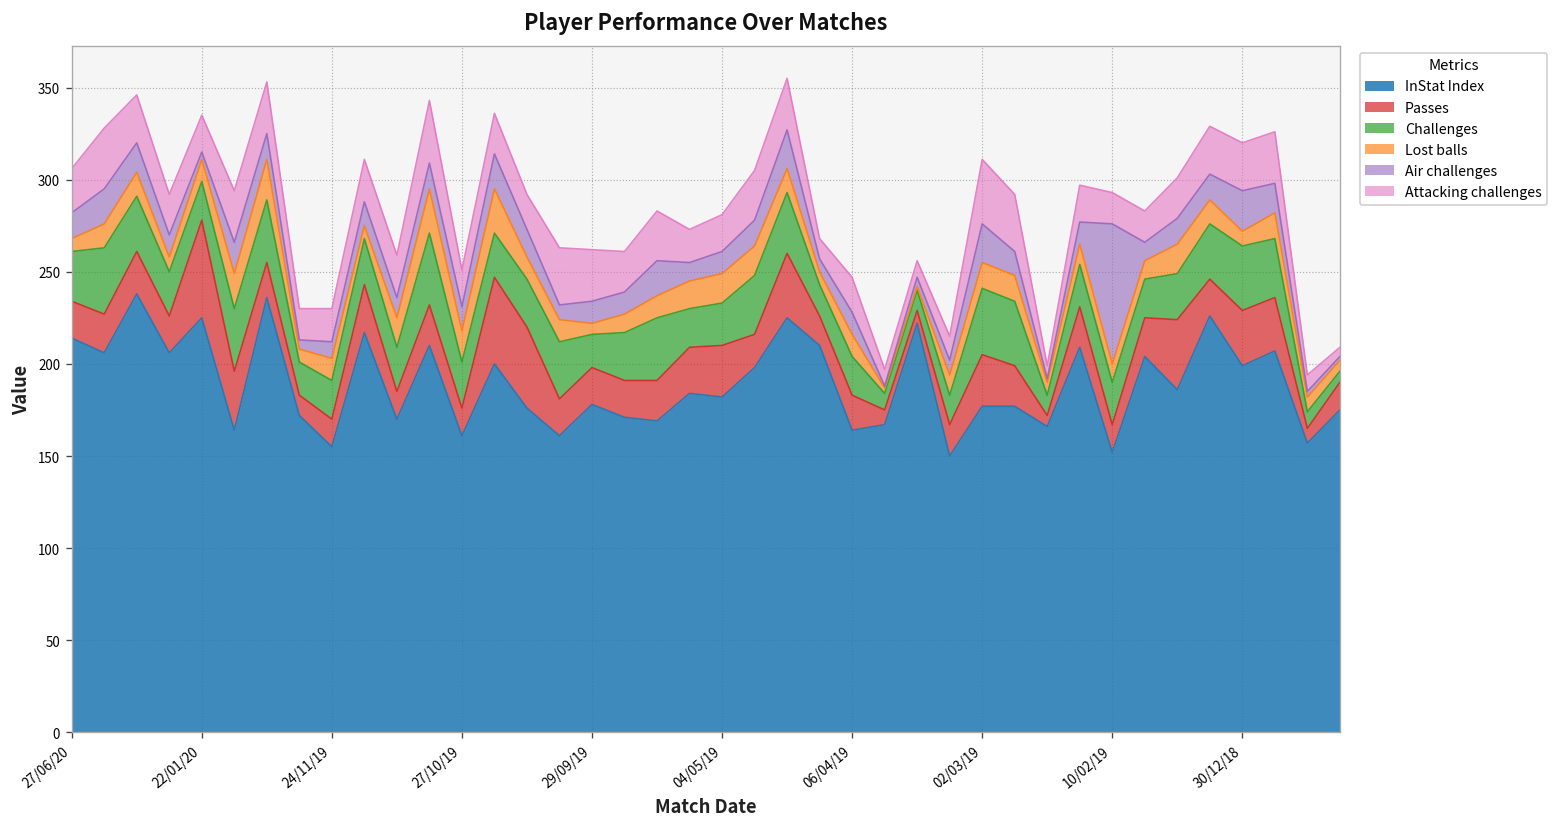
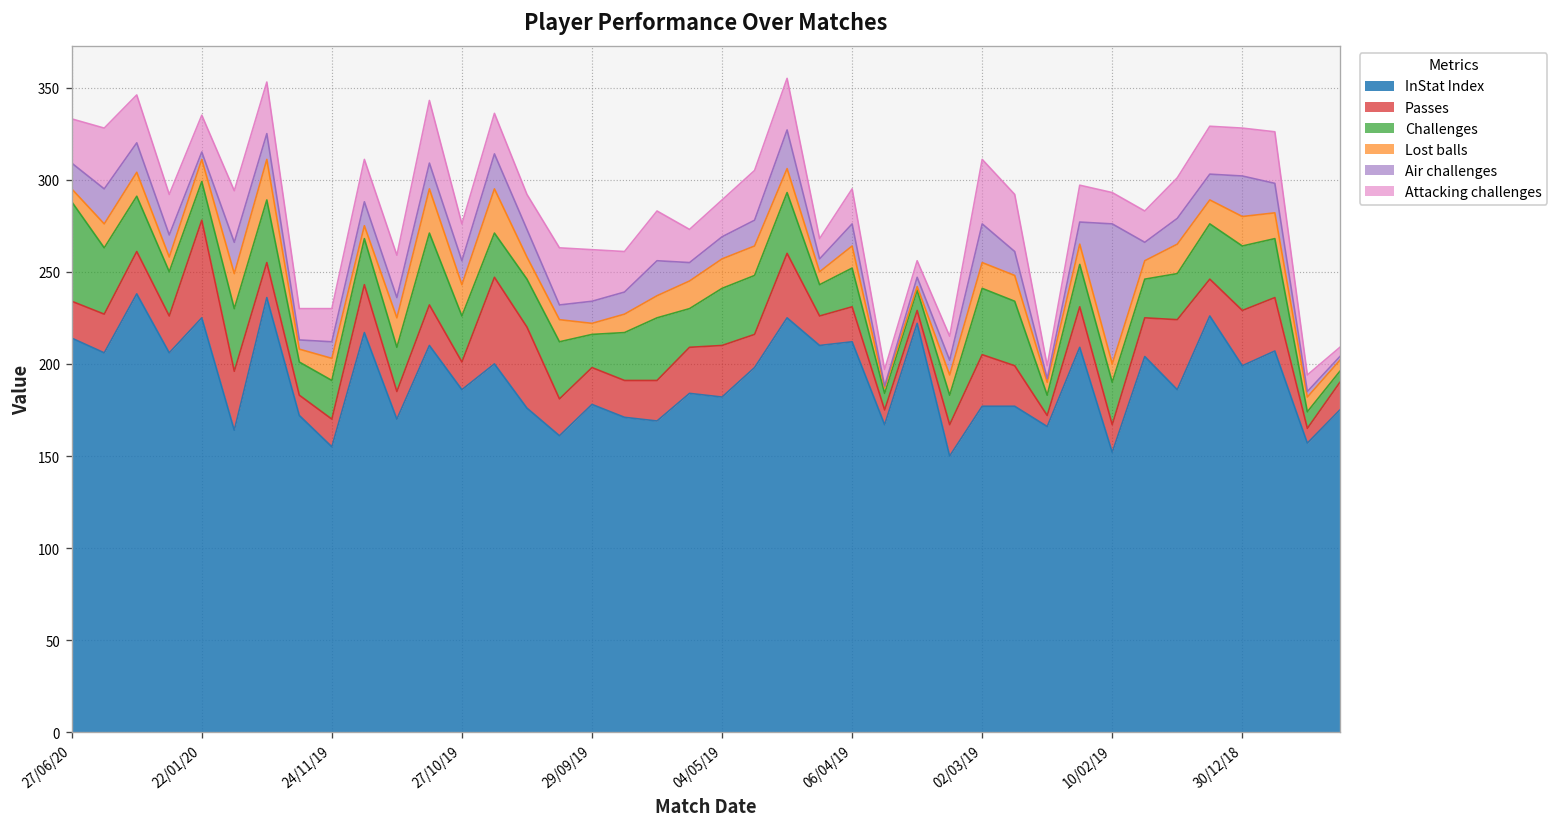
  {
    "InStat Index": {
      "27/06/20": 214,
      "22/01/20": 225,
      "24/11/19": 155,
-     "27/10/19": 161,
+     "27/10/19": 186,
      "29/09/19": 178,
      "04/05/19": 182,
-     "06/04/19": 164,
+     "06/04/19": 212,
      "02/03/19": 177,
      "10/02/19": 152,
      "30/12/18": 199
    },
    "Passes": {
      "27/06/20": 20,
      "22/01/20": 53,
      "24/11/19": 15,
      "27/10/19": 15,
      "29/09/19": 20,
      "04/05/19": 28,
      "06/04/19": 19,
      "02/03/19": 28,
      "10/02/19": 15,
      "30/12/18": 30
    },
    "Challenges": {
-     "27/06/20": 27,
+     "27/06/20": 54,
      "22/01/20": 21,
      "24/11/19": 21,
      "27/10/19": 25,
      "29/09/19": 18,
-     "04/05/19": 23,
+     "04/05/19": 31,
      "06/04/19": 21,
      "02/03/19": 36,
      "10/02/19": 23,
      "30/12/18": 35
    },
    "Lost balls": {
      "27/06/20": 7,
      "22/01/20": 12,
      "24/11/19": 12,
      "27/10/19": 17,
      "29/09/19": 6,
      "04/05/19": 16,
      "06/04/19": 12,
      "02/03/19": 14,
      "10/02/19": 10,
-     "30/12/18": 8
+     "30/12/18": 16
    },
    "Air challenges": {
      "27/06/20": 14,
      "22/01/20": 4,
      "24/11/19": 9,
      "27/10/19": 13,
      "29/09/19": 12,
      "04/05/19": 12,
      "06/04/19": 12,
      "02/03/19": 21,
      "10/02/19": 76,
      "30/12/18": 22
    },
    "Attacking challenges": {
      "27/06/20": 24,
      "22/01/20": 20,
      "24/11/19": 18,
      "27/10/19": 20,
      "29/09/19": 28,
      "04/05/19": 20,
      "06/04/19": 19,
      "02/03/19": 35,
      "10/02/19": 17,
      "30/12/18": 26
    }
  }
